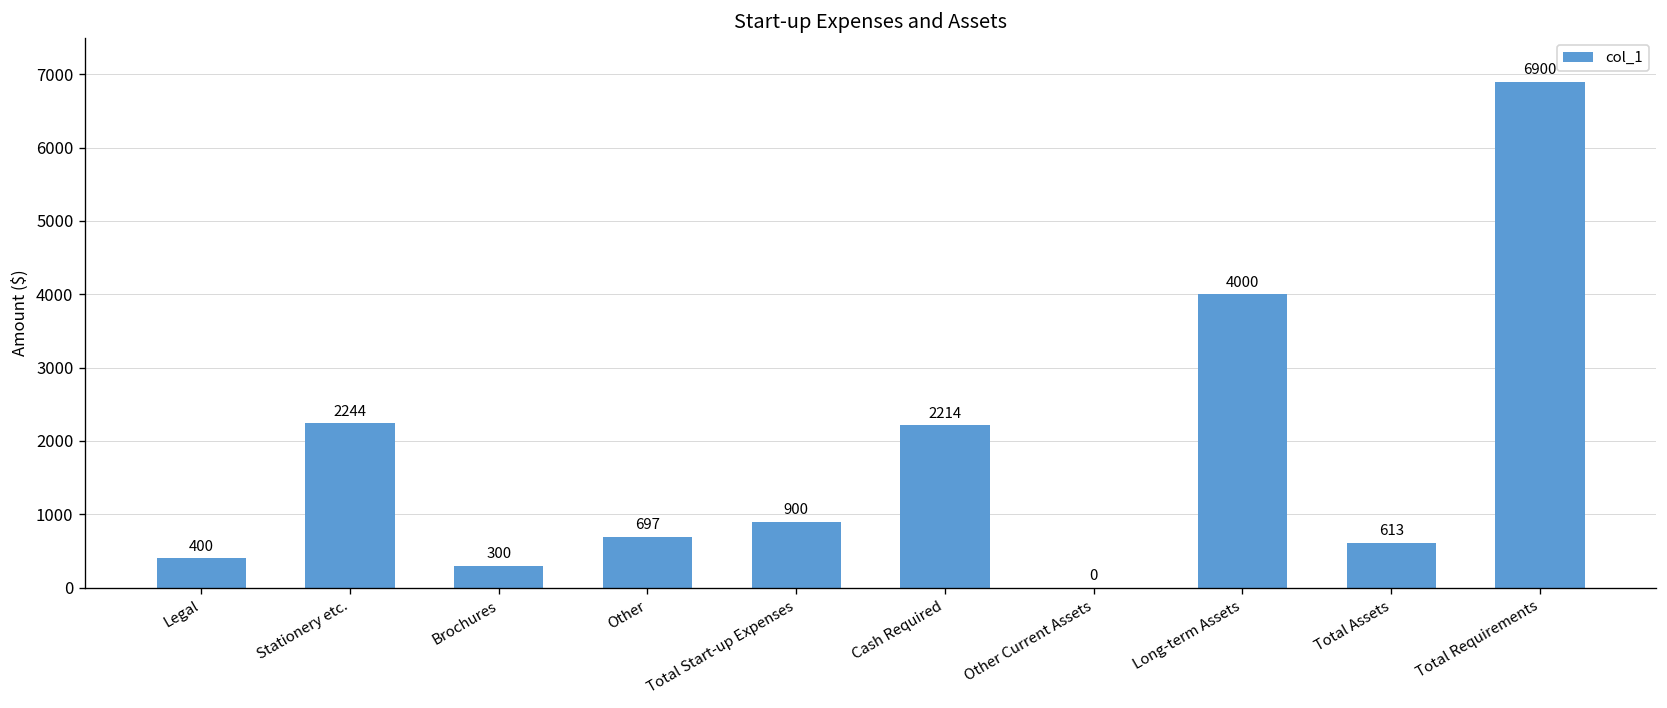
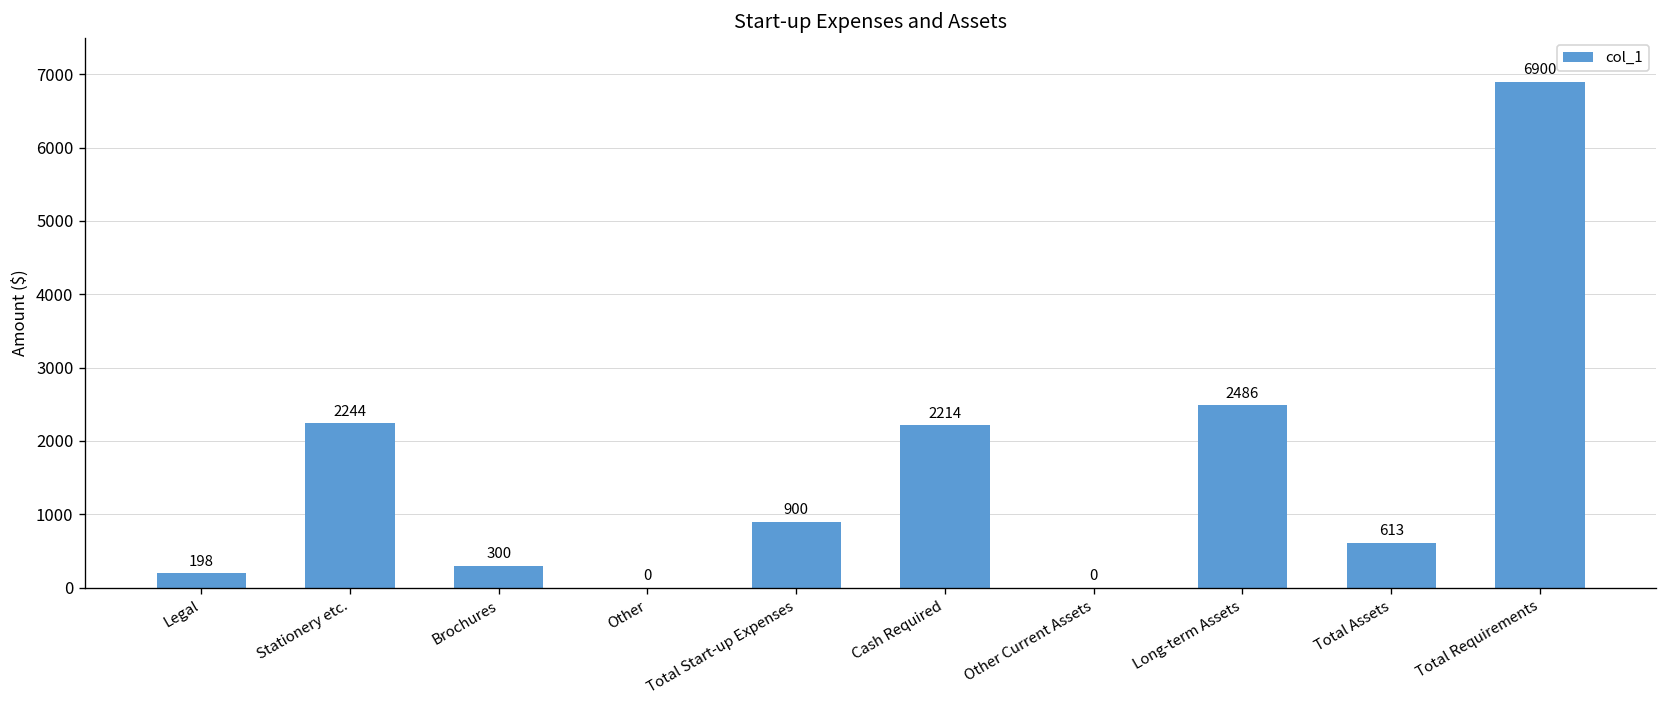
  {
-   "Legal": 400,
+   "Legal": 198,
    "Stationery etc.": 2244,
    "Brochures": 300,
-   "Other": 697,
+   "Other": 0,
    "Total Start-up Expenses": 900,
    "Cash Required": 2214,
    "Other Current Assets": 0,
-   "Long-term Assets": 4000,
+   "Long-term Assets": 2486,
    "Total Assets": 613,
    "Total Requirements": 6900
  }
